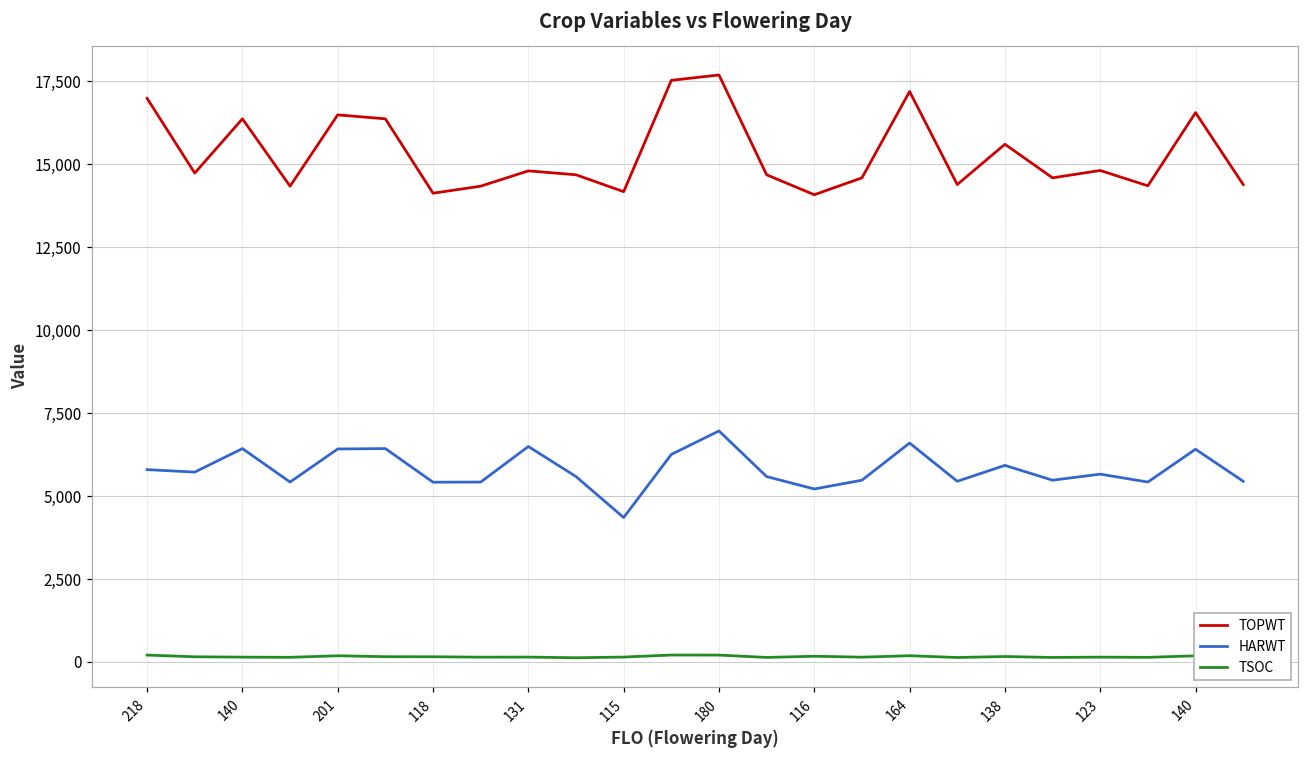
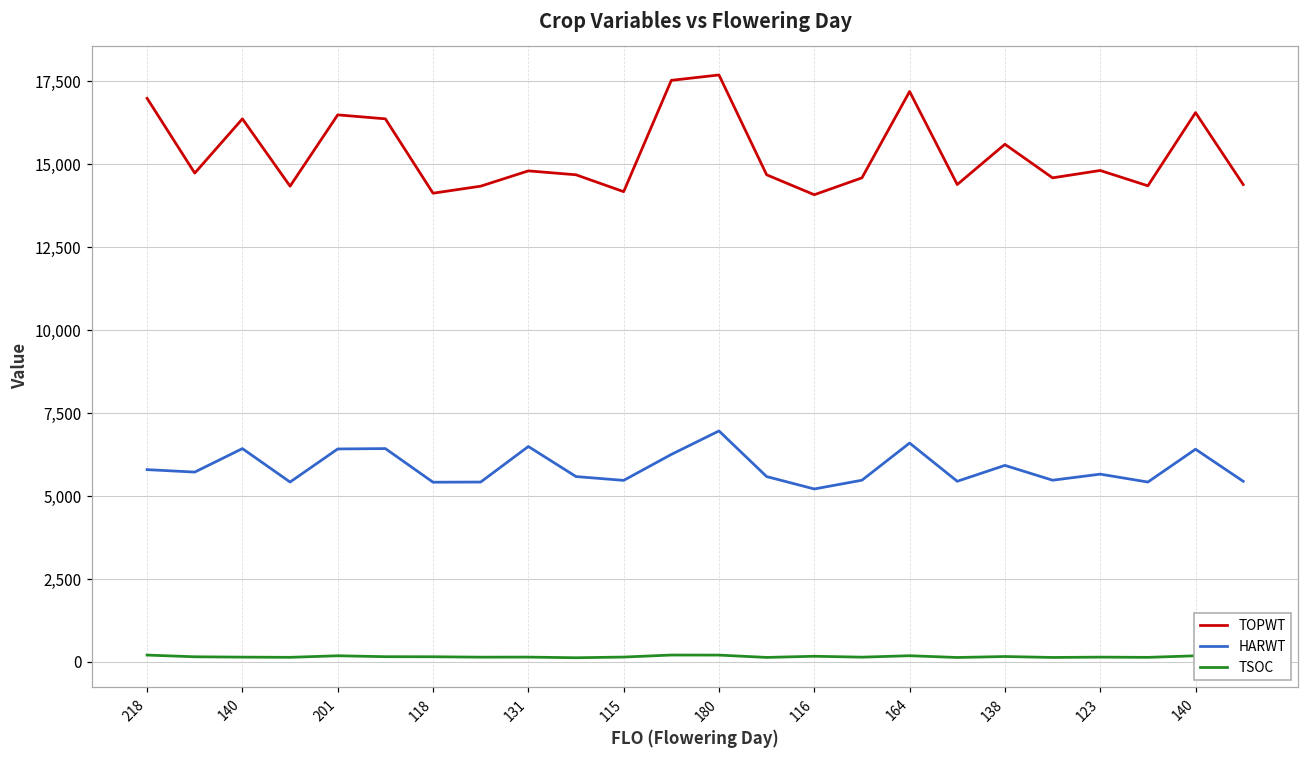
  {
    "TOPWT": {
      "218": "17,000",
      "201": "16,500",
      "118": "14,100",
      "131": "14,800",
      "115": "14,200",
      "180": "17,700",
      "116": "14,100",
      "164": "17,200",
      "138": "15,600",
      "123": "14,800"
    },
    "HARWT": {
      "218": "5,800",
      "201": "6,400",
      "118": "5,400",
      "131": "6,500",
-     "115": "4,400",
+     "115": "5,500",
      "180": "7,000",
      "116": "5,200",
      "164": "6,600",
      "138": "5,900",
      "123": "5,700"
    },
    "TSOC": {
      "218": "200",
      "201": "200",
      "118": "200",
      "131": "100",
      "115": "100",
      "180": "200",
      "116": "200",
      "164": "200",
      "138": "200",
      "123": "100"
    }
  }
